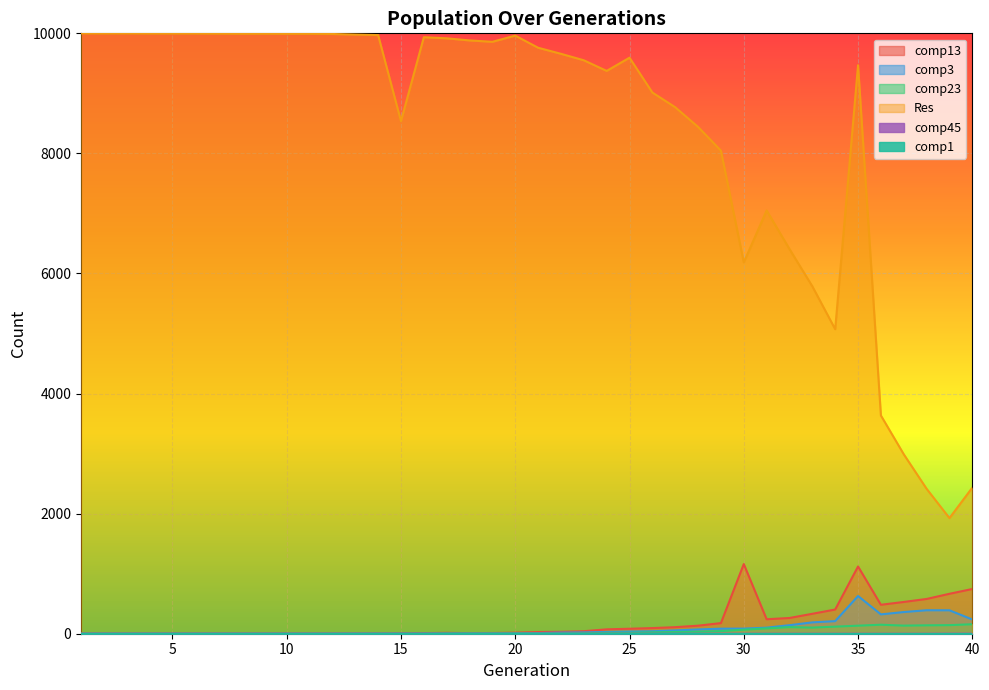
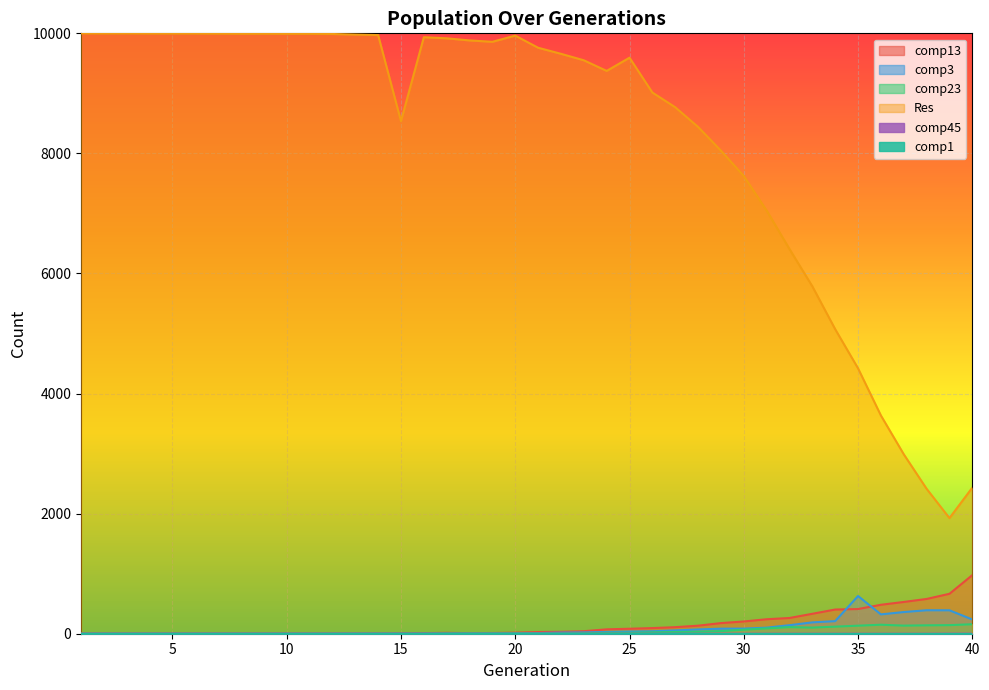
  {
    "comp13": {
      "25": 100,
-     "30": 1200,
-     "35": 1100,
-     "40": 700
+     "30": 200,
+     "35": 400,
+     "40": 1000
    },
    "comp3": {
      "35": 600,
      "40": 200
    },
    "Res": {
      "5": 10000,
      "10": 10000,
      "15": 8500,
      "20": 10000,
      "25": 9600,
-     "30": 6200,
-     "35": 9500,
+     "30": 7600,
+     "35": 4400,
      "40": 2400
    }
  }
